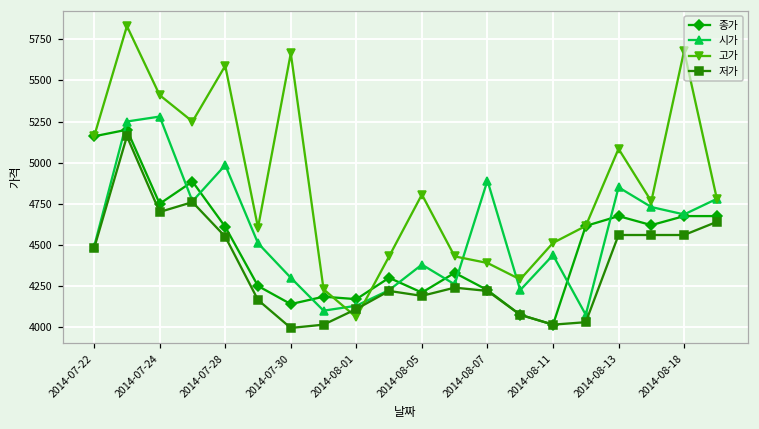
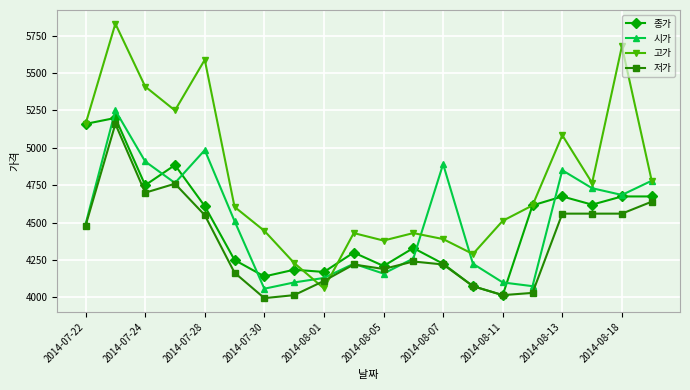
  {
    "시가": {
-     "2014-07-24": 5280,
+     "2014-07-24": 4910,
      "2014-07-28": 4990,
-     "2014-07-30": 4300,
+     "2014-07-30": 4060,
      "2014-08-01": 4130,
-     "2014-08-05": 4380,
+     "2014-08-05": 4160,
      "2014-08-07": 4890,
-     "2014-08-11": 4440,
+     "2014-08-11": 4100,
      "2014-08-13": 4850
    },
    "고가": {
      "2014-07-24": 5410,
      "2014-07-28": 5590,
-     "2014-07-30": 5670,
+     "2014-07-30": 4450,
      "2014-08-01": 4060,
-     "2014-08-05": 4810,
+     "2014-08-05": 4380,
      "2014-08-07": 4390,
      "2014-08-11": 4510,
      "2014-08-13": 5080,
      "2014-08-18": 5680
    }
  }
